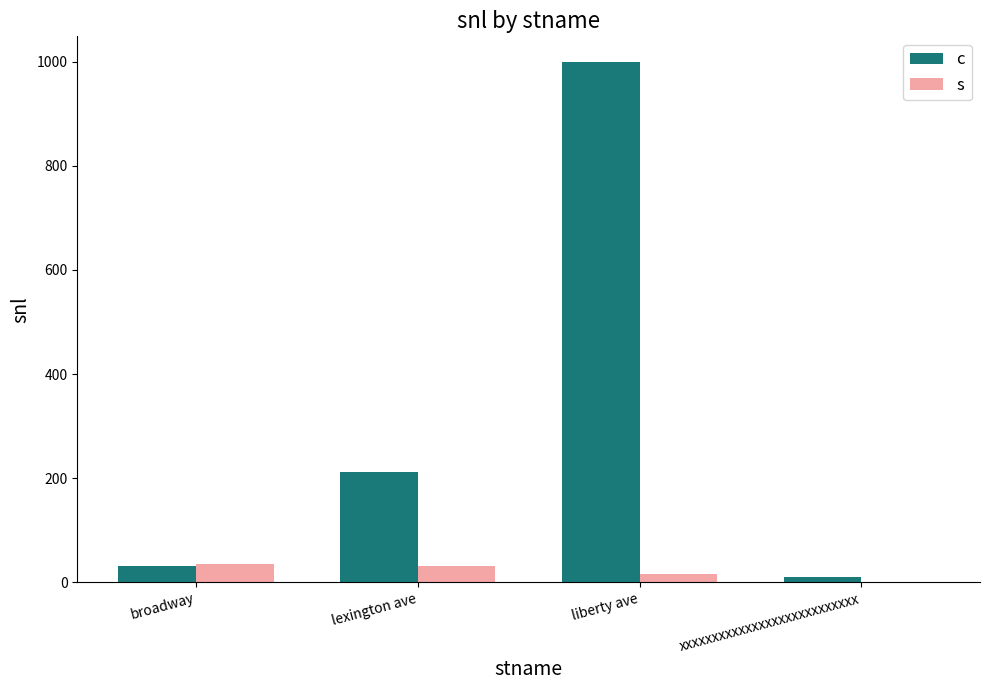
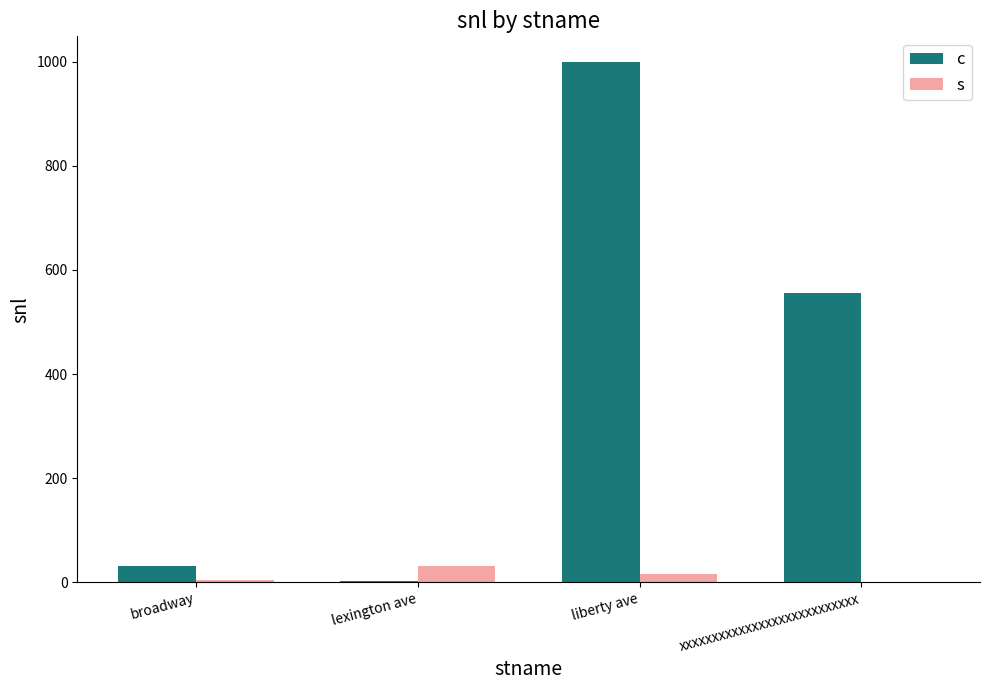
  {
    "c": {
      "broadway": 30,
-     "lexington ave": 210,
+     "lexington ave": 0,
      "liberty ave": 1000,
-     "xxxxxxxxxxxxxxxxxxxxxxxxxxx": 10
+     "xxxxxxxxxxxxxxxxxxxxxxxxxxx": 560
    },
    "s": {
-     "broadway": 30,
+     "broadway": 10,
      "lexington ave": 30,
      "liberty ave": 20,
      "xxxxxxxxxxxxxxxxxxxxxxxxxxx": 0
    }
  }
